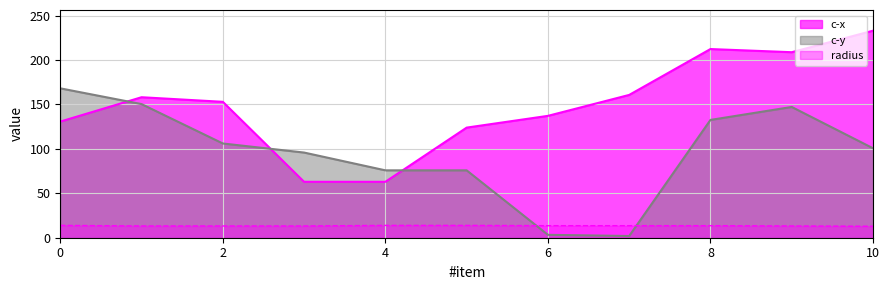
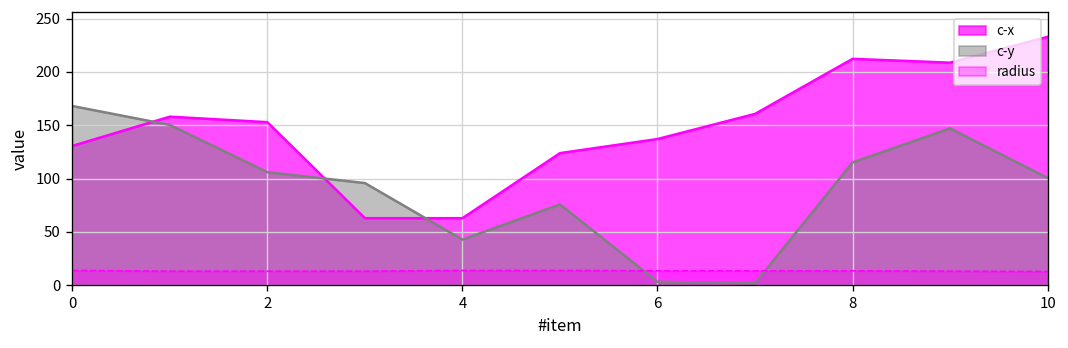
  {
    "c-y": {
      "0": 170,
      "2": 110,
-     "4": 80,
+     "4": 40,
      "6": 0,
-     "8": 130,
+     "8": 120,
      "10": 100
    }
  }
